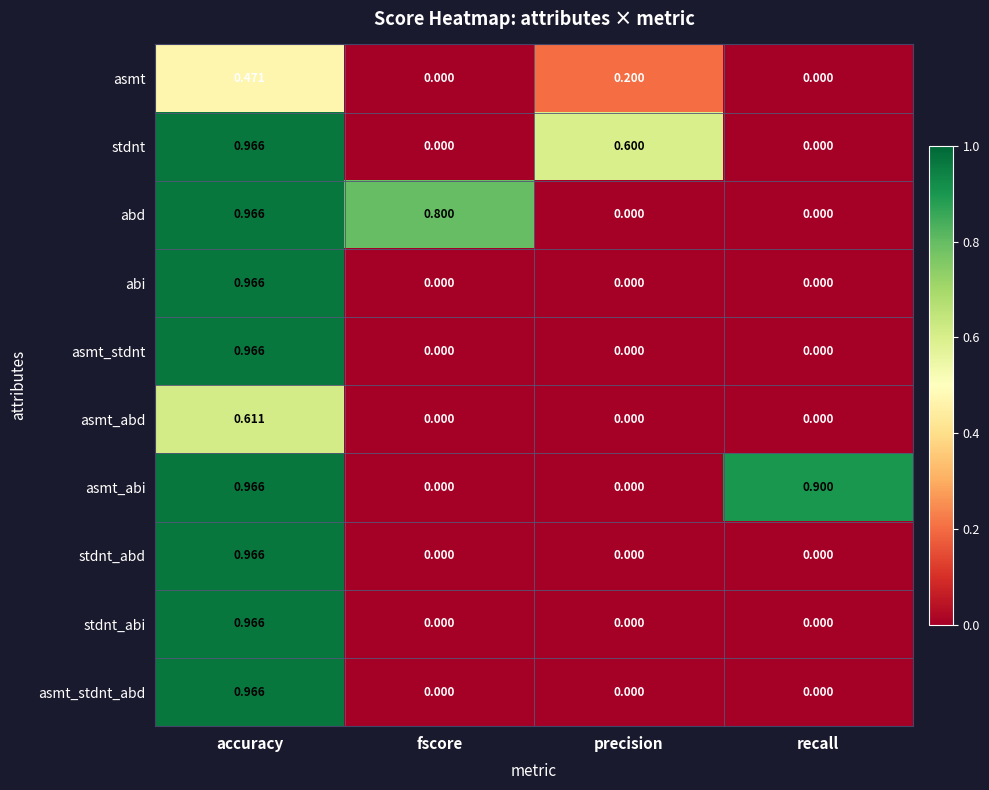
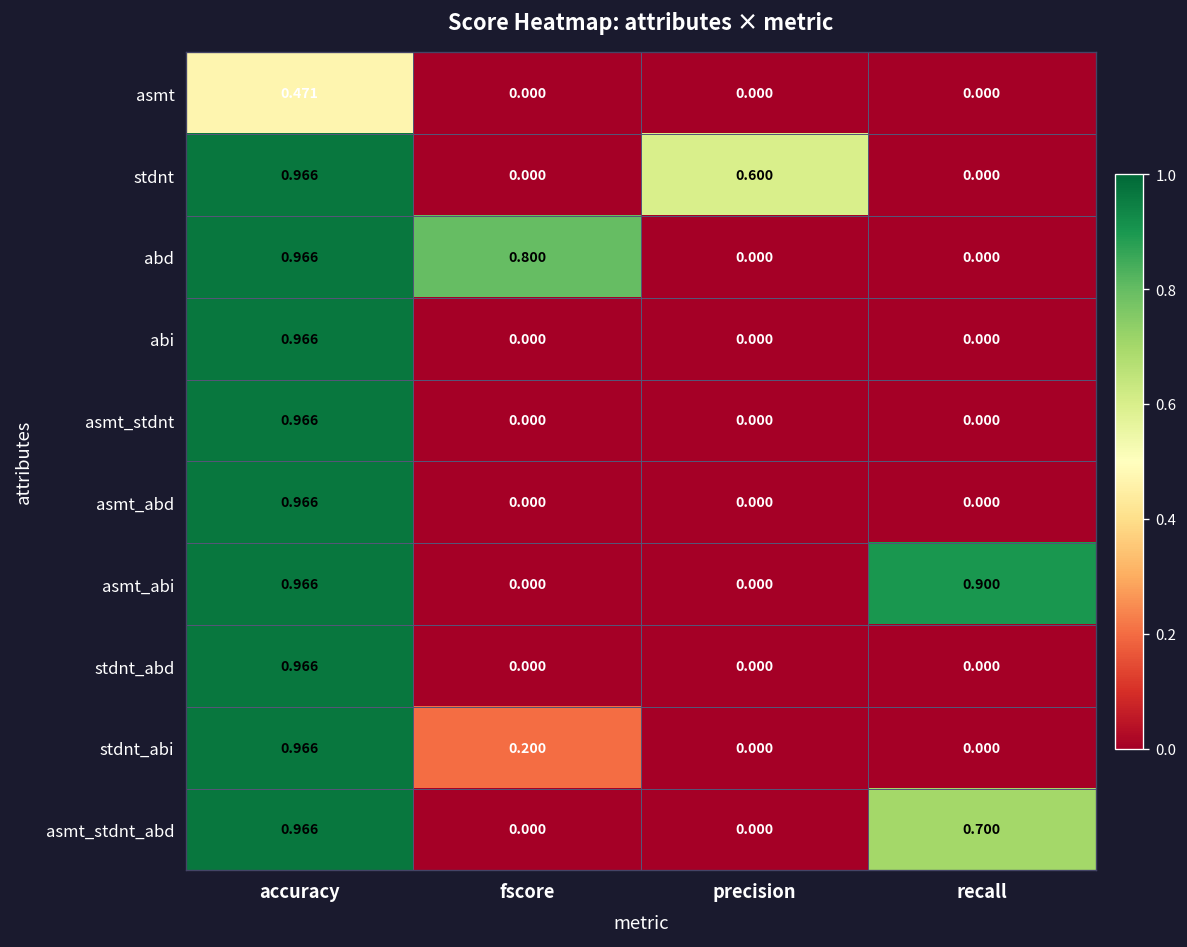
  {
    "asmt": {
      "accuracy": 0.471,
      "fscore": 0.000,
-     "precision": 0.200,
+     "precision": 0.000,
      "recall": 0.000
    },
    "stdnt": {
      "accuracy": 0.966,
      "fscore": 0.000,
      "precision": 0.600,
      "recall": 0.000
    },
    "abd": {
      "accuracy": 0.966,
      "fscore": 0.800,
      "precision": 0.000,
      "recall": 0.000
    },
    "abi": {
      "accuracy": 0.966,
      "fscore": 0.000,
      "precision": 0.000,
      "recall": 0.000
    },
    "asmt_stdnt": {
      "accuracy": 0.966,
      "fscore": 0.000,
      "precision": 0.000,
      "recall": 0.000
    },
    "asmt_abd": {
-     "accuracy": 0.611,
+     "accuracy": 0.966,
      "fscore": 0.000,
      "precision": 0.000,
      "recall": 0.000
    },
    "asmt_abi": {
      "accuracy": 0.966,
      "fscore": 0.000,
      "precision": 0.000,
      "recall": 0.900
    },
    "stdnt_abd": {
      "accuracy": 0.966,
      "fscore": 0.000,
      "precision": 0.000,
      "recall": 0.000
    },
    "stdnt_abi": {
      "accuracy": 0.966,
-     "fscore": 0.000,
+     "fscore": 0.200,
      "precision": 0.000,
      "recall": 0.000
    },
    "asmt_stdnt_abd": {
      "accuracy": 0.966,
      "fscore": 0.000,
      "precision": 0.000,
-     "recall": 0.000
+     "recall": 0.700
    }
  }
